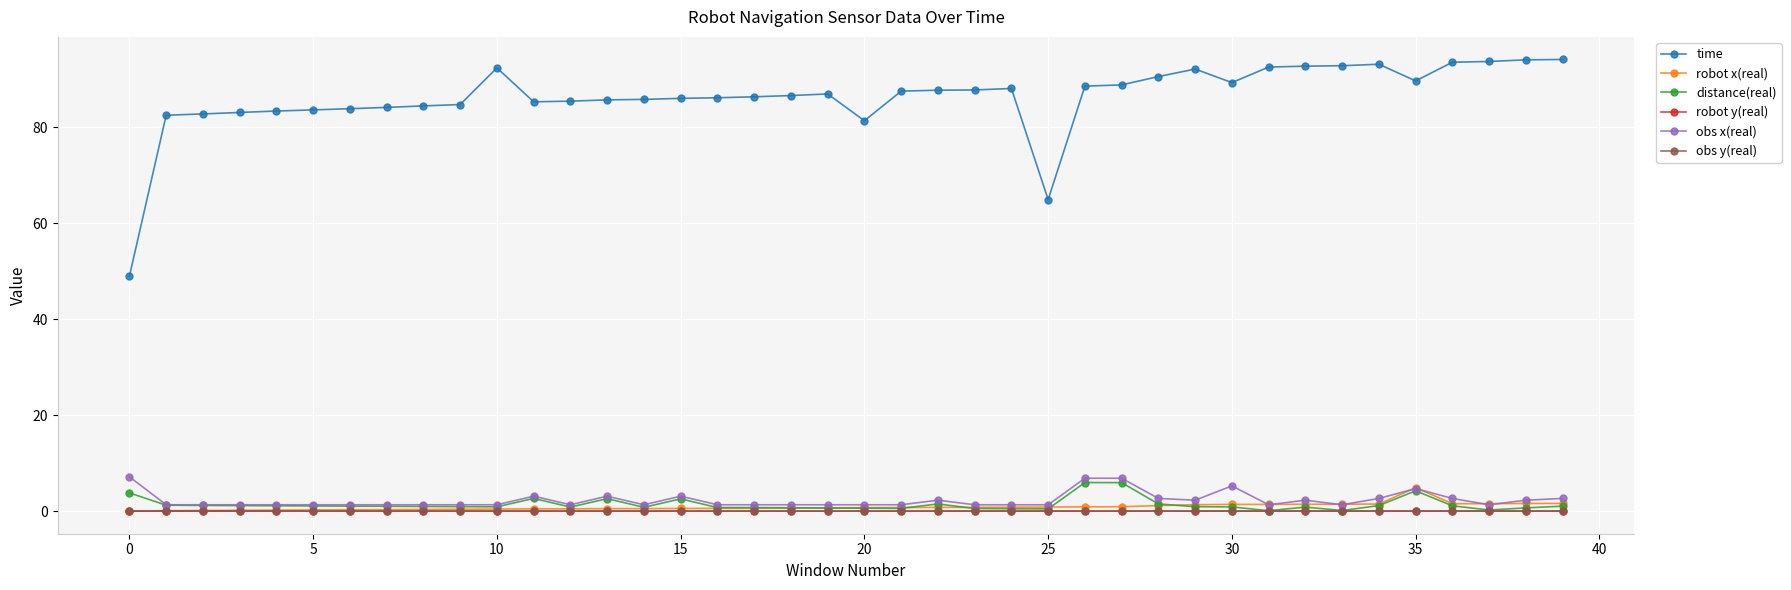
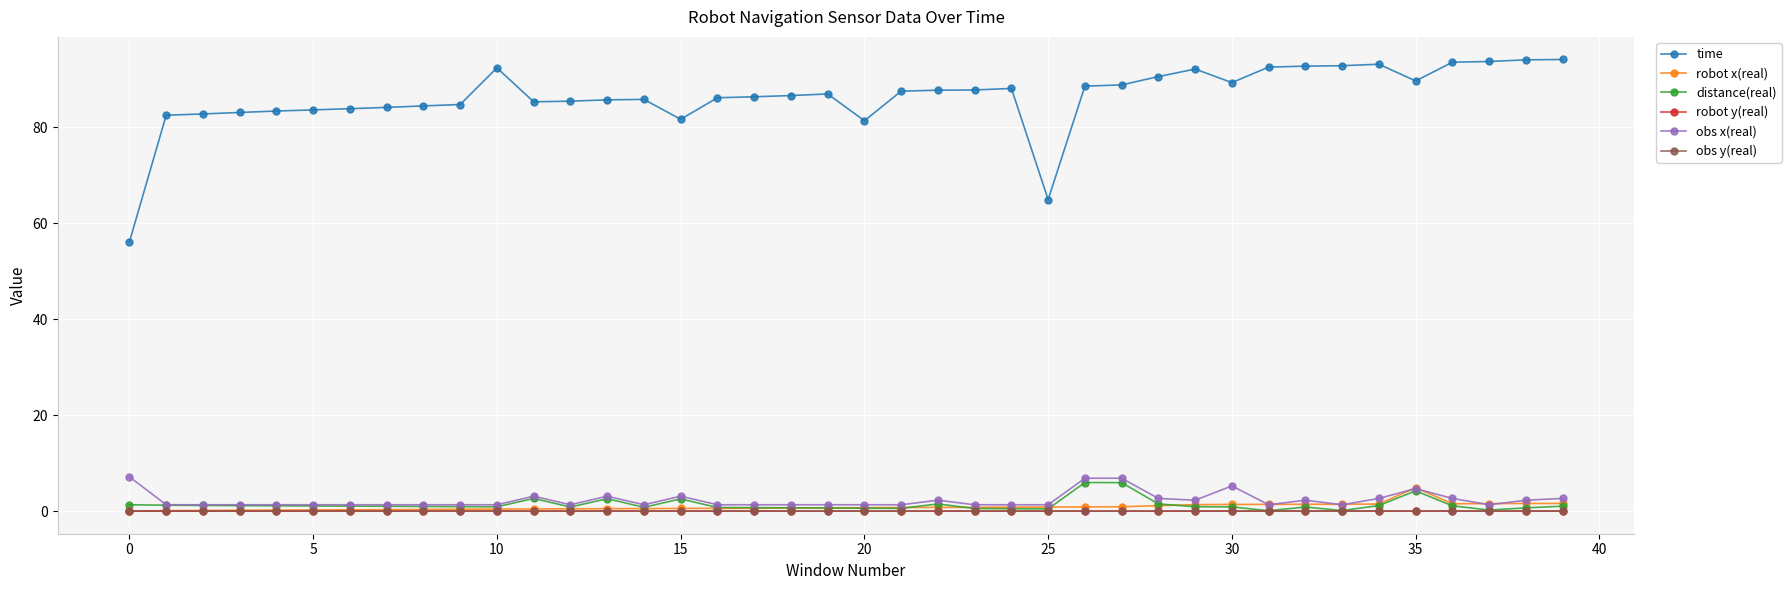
  {
    "time": {
-     "0": 49,
+     "0": 56,
      "5": 84,
      "10": 92,
-     "15": 86,
+     "15": 82,
      "20": 81,
      "25": 65,
      "30": 89,
      "35": 90
    },
    "robot x(real)": {
      "15": 1
    },
    "distance(real)": {
-     "0": 4,
+     "0": 1,
      "15": 3
    },
    "obs y(real)": {
      "15": 0,
      "20": 0,
      "30": 0,
      "35": 0
    },
    "obs x(real)": {
      "0": 7,
      "15": 3,
      "20": 1,
      "30": 5
    }
  }
